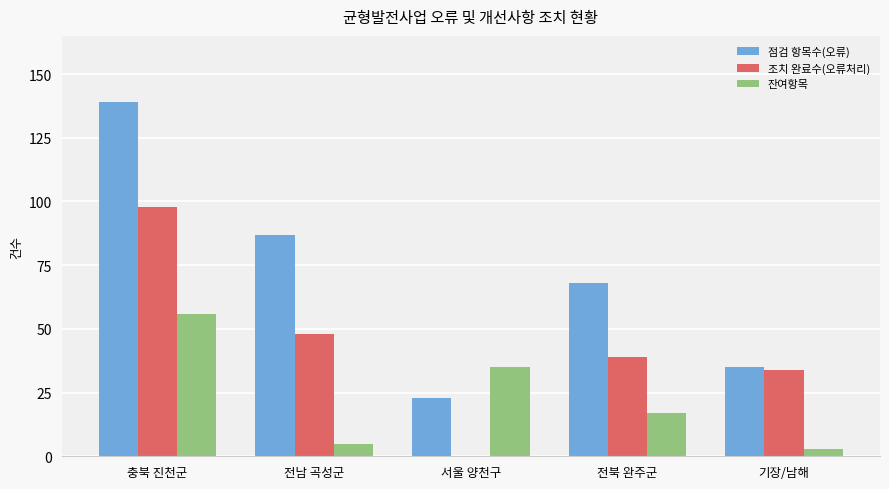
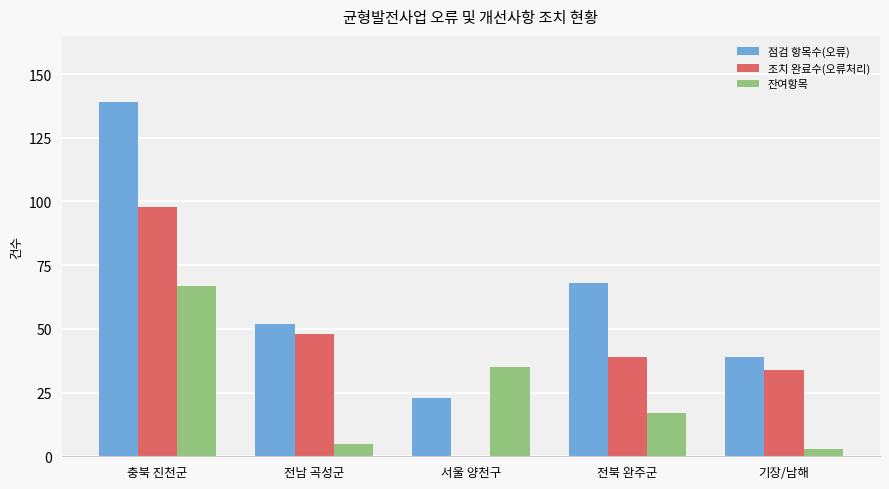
  {
    "점검 항목수(오류)": {
      "충북 진천군": 139,
-     "전남 곡성군": 87,
+     "전남 곡성군": 52,
      "서울 양천구": 23,
      "전북 완주군": 68,
-     "기장/남해": 35
+     "기장/남해": 39
    },
    "조치 완료수(오류처리)": {
      "충북 진천군": 98,
      "전남 곡성군": 48,
      "서울 양천구": 0,
      "전북 완주군": 39,
      "기장/남해": 34
    },
    "잔여항목": {
-     "충북 진천군": 56,
+     "충북 진천군": 67,
      "전남 곡성군": 5,
      "서울 양천구": 35,
      "전북 완주군": 17,
      "기장/남해": 3
    }
  }
